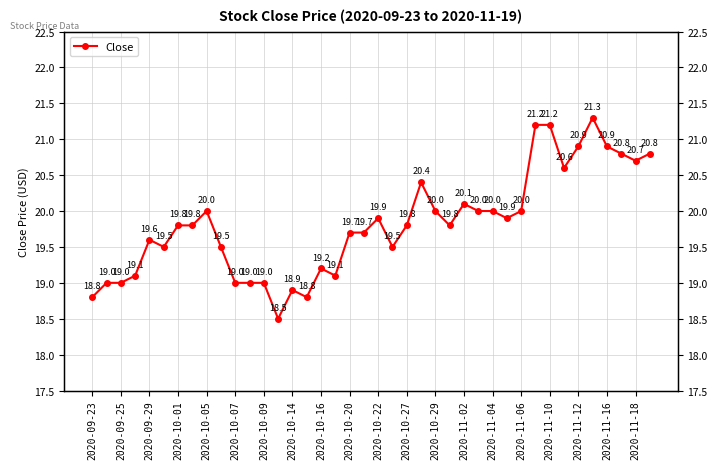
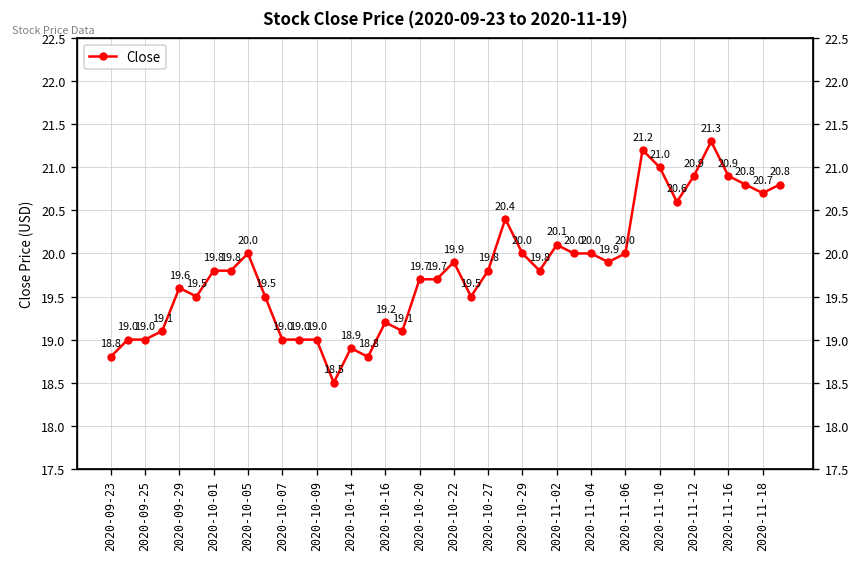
  {
    "2020-09-23": 18.8,
    "2020-09-29": 19.6,
    "2020-10-05": 20.0,
    "2020-10-14": 18.9,
    "2020-10-16": 19.2,
    "2020-10-22": 19.9,
    "2020-10-27": 19.8,
    "2020-10-29": 20.0,
    "2020-11-02": 20.1,
    "2020-11-06": 20.0,
-   "2020-11-10": 21.2,
+   "2020-11-10": 21.0,
    "2020-11-12": 20.9,
    "2020-11-16": 20.9,
    "2020-11-18": 20.7
  }
